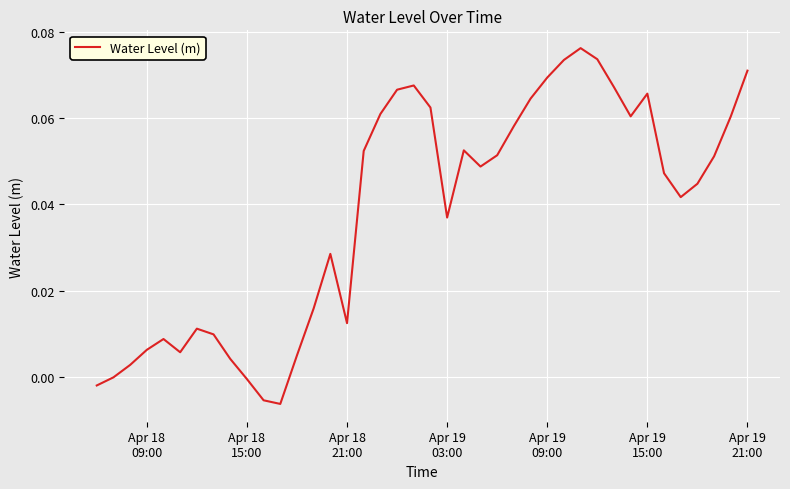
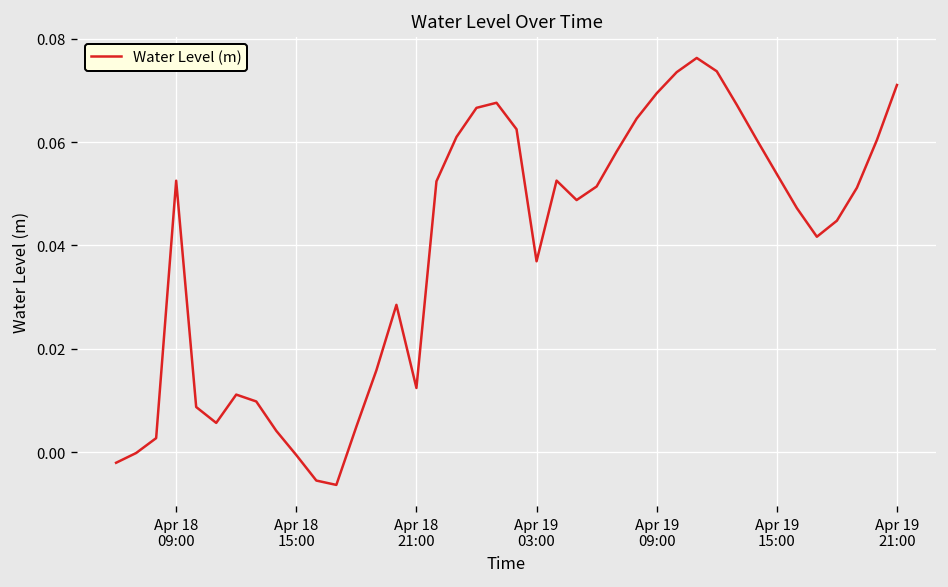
  {
-   "Apr 18 09:00": 0.006,
+   "Apr 18 09:00": 0.053,
    "Apr 18 15:00": -0.001,
    "Apr 18 21:00": 0.012,
    "Apr 19 03:00": 0.037,
    "Apr 19 09:00": 0.069,
-   "Apr 19 15:00": 0.066,
+   "Apr 19 15:00": 0.054,
    "Apr 19 21:00": 0.071
  }
